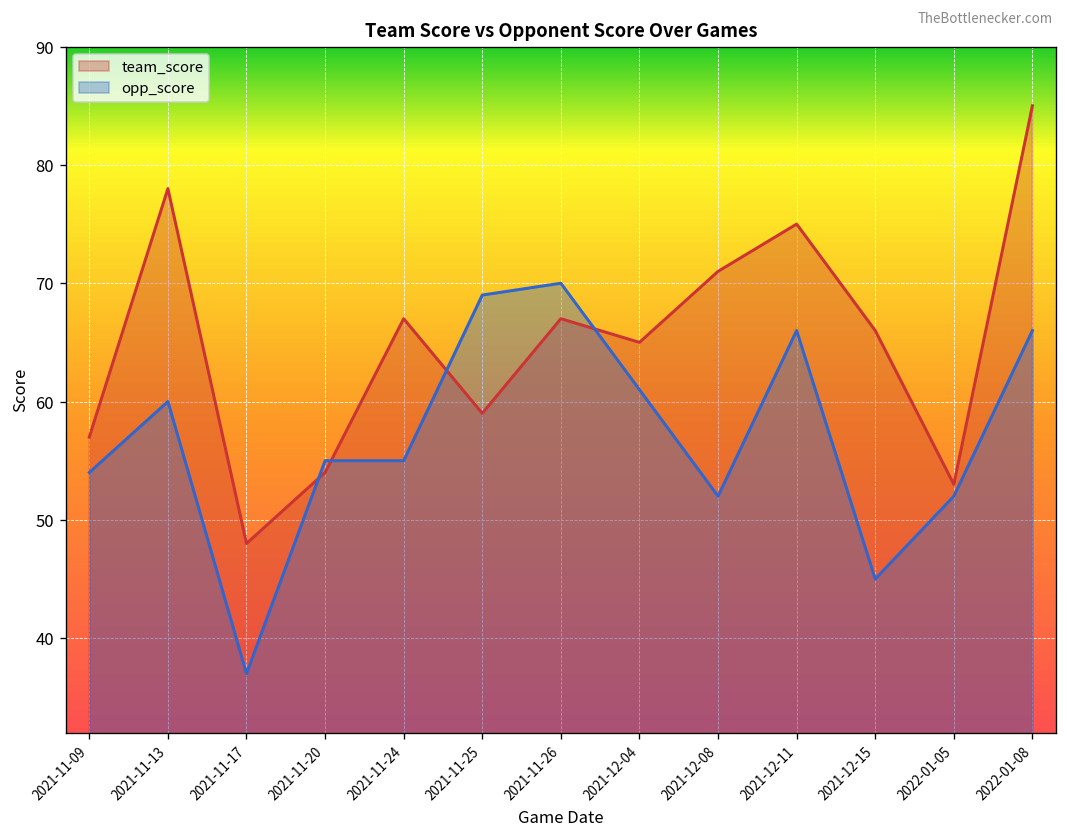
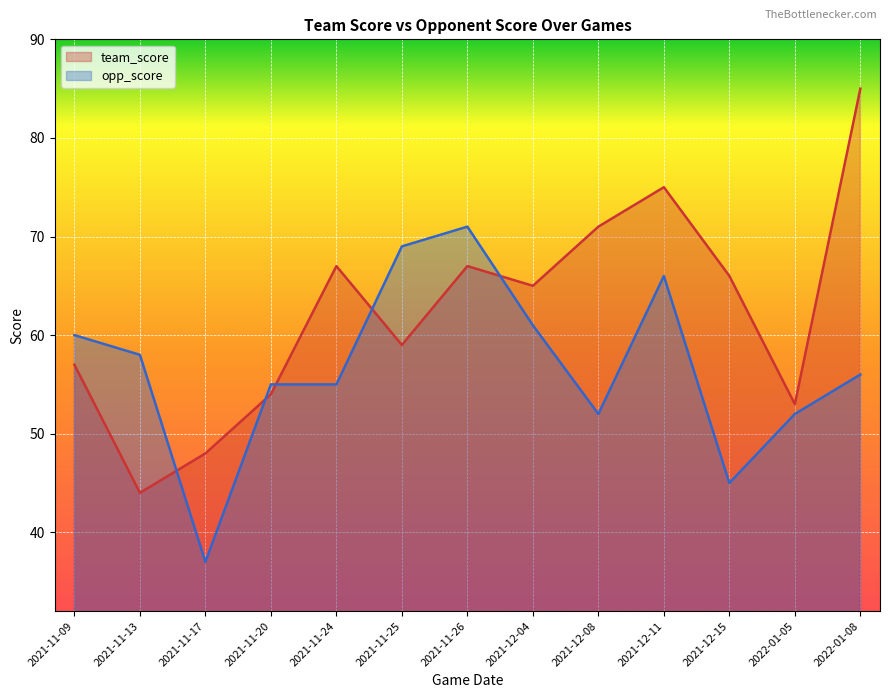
  {
    "team_score": {
      "2021-11-09": 57,
-     "2021-11-13": 78,
+     "2021-11-13": 44,
      "2021-11-17": 48,
      "2021-11-20": 54,
      "2021-11-24": 67,
      "2021-11-25": 59,
      "2021-11-26": 67,
      "2021-12-04": 65,
      "2021-12-08": 71,
      "2021-12-11": 75,
      "2021-12-15": 66,
      "2022-01-05": 53,
      "2022-01-08": 85
    },
    "opp_score": {
-     "2021-11-09": 54,
-     "2021-11-13": 60,
+     "2021-11-09": 60,
+     "2021-11-13": 58,
      "2021-11-17": 37,
      "2021-11-20": 55,
      "2021-11-24": 55,
      "2021-11-25": 69,
-     "2021-11-26": 70,
+     "2021-11-26": 71,
      "2021-12-04": 61,
      "2021-12-08": 52,
      "2021-12-11": 66,
      "2021-12-15": 45,
      "2022-01-05": 52,
-     "2022-01-08": 66
+     "2022-01-08": 56
    }
  }
